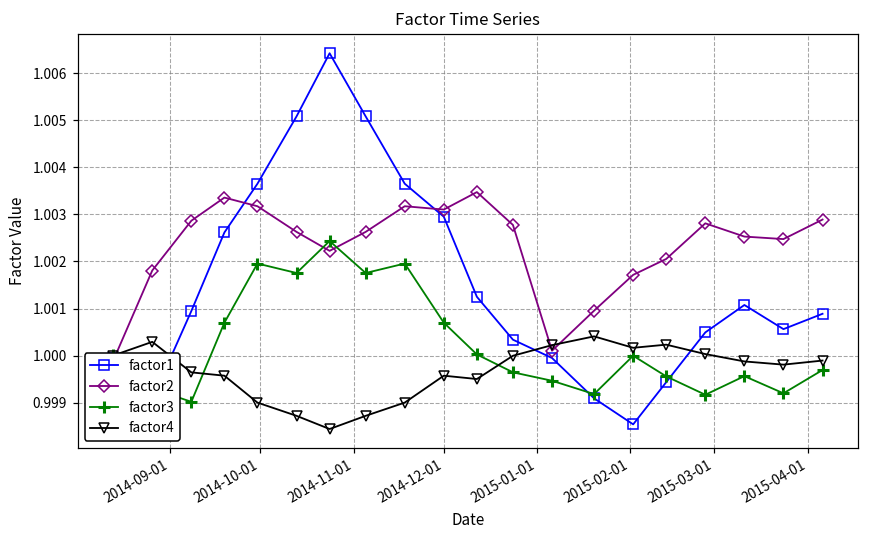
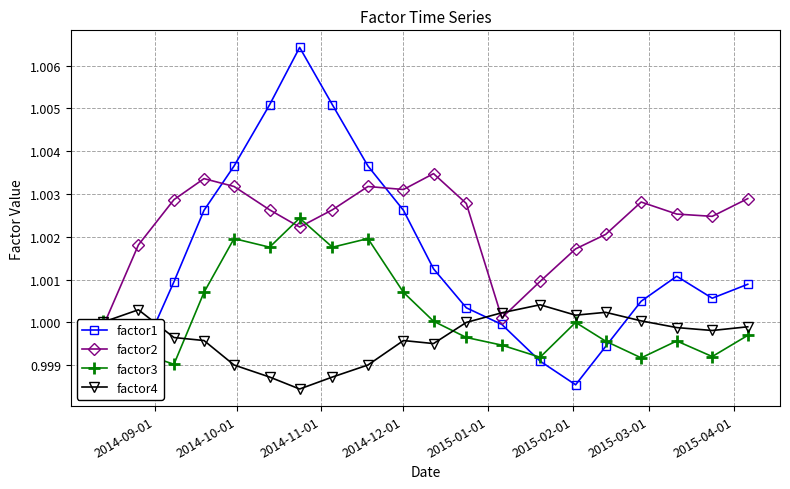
  {
    "factor1": {
-     "2014-12-01": 1.0030
+     "2014-12-01": 1.0026
    },
    "factor2": {
      "2014-12-01": 1.0031
    },
    "factor3": {
      "2014-12-01": 1.0007
    },
    "factor4": {
      "2014-12-01": 0.9996
    }
  }
